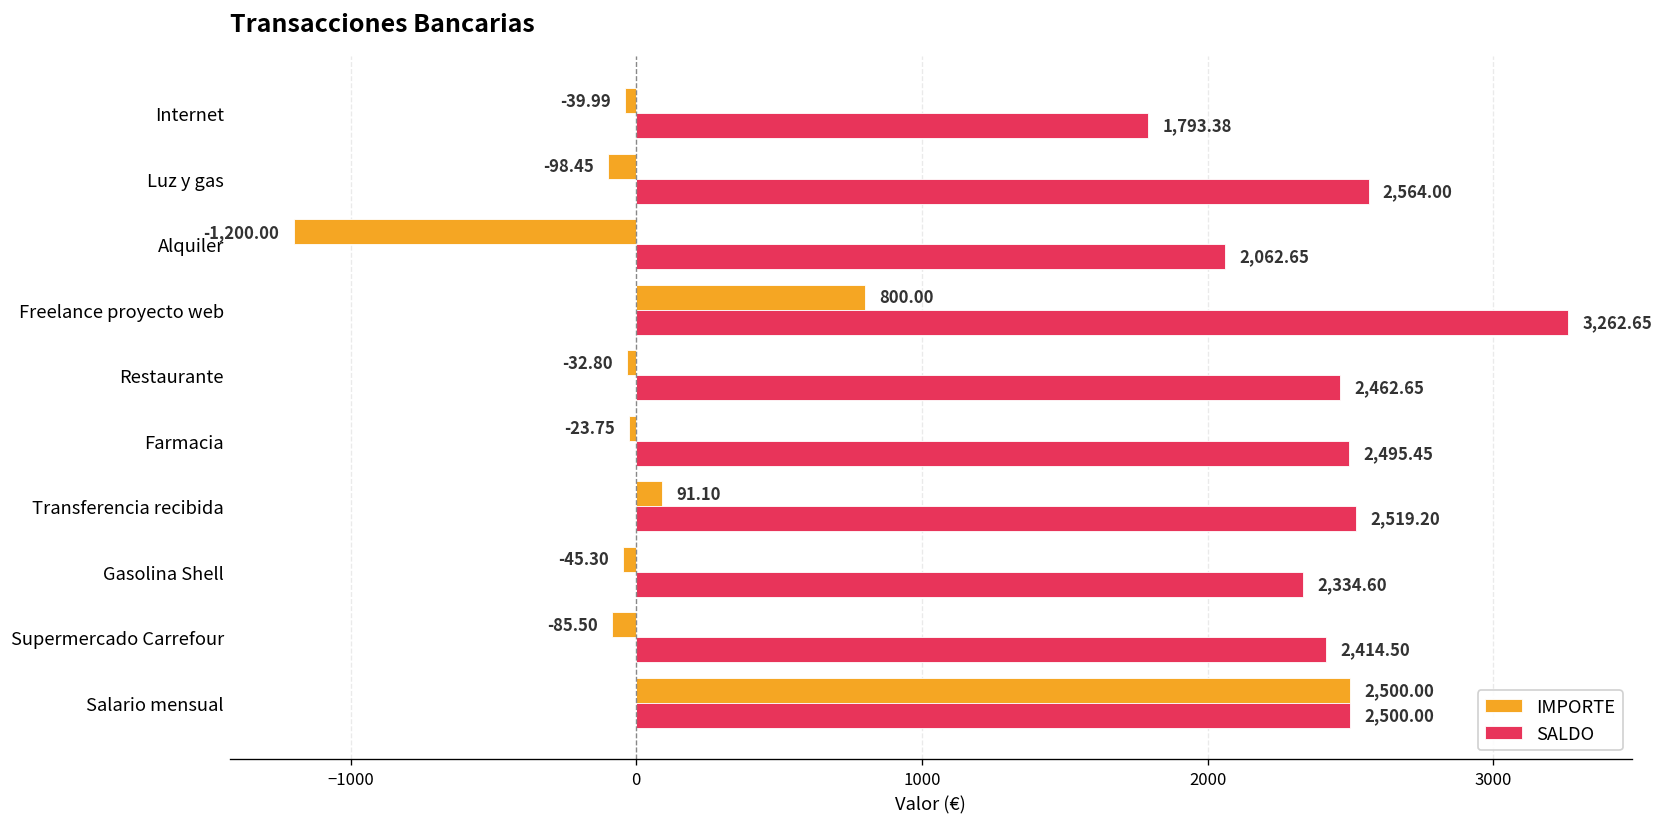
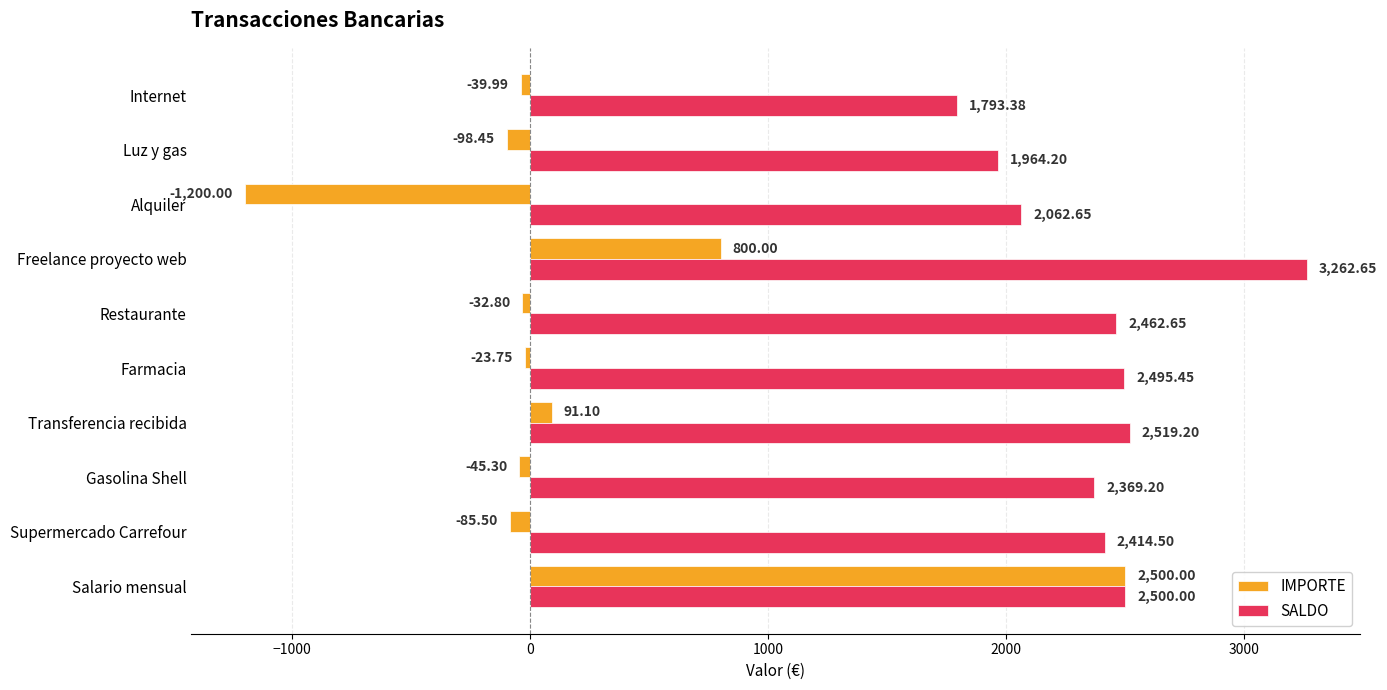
  {
    "IMPORTE": {
      "Internet": "-39.99",
      "Luz y gas": "-98.45",
      "Alquiler": "-1,200.00",
      "Freelance proyecto web": "800.00",
      "Restaurante": "-32.80",
      "Farmacia": "-23.75",
      "Transferencia recibida": "91.10",
      "Gasolina Shell": "-45.30",
      "Supermercado Carrefour": "-85.50",
      "Salario mensual": "2,500.00"
    },
    "SALDO": {
      "Internet": "1,793.38",
-     "Luz y gas": "2,564.00",
+     "Luz y gas": "1,964.20",
      "Alquiler": "2,062.65",
      "Freelance proyecto web": "3,262.65",
      "Restaurante": "2,462.65",
      "Farmacia": "2,495.45",
      "Transferencia recibida": "2,519.20",
-     "Gasolina Shell": "2,334.60",
+     "Gasolina Shell": "2,369.20",
      "Supermercado Carrefour": "2,414.50",
      "Salario mensual": "2,500.00"
    }
  }
